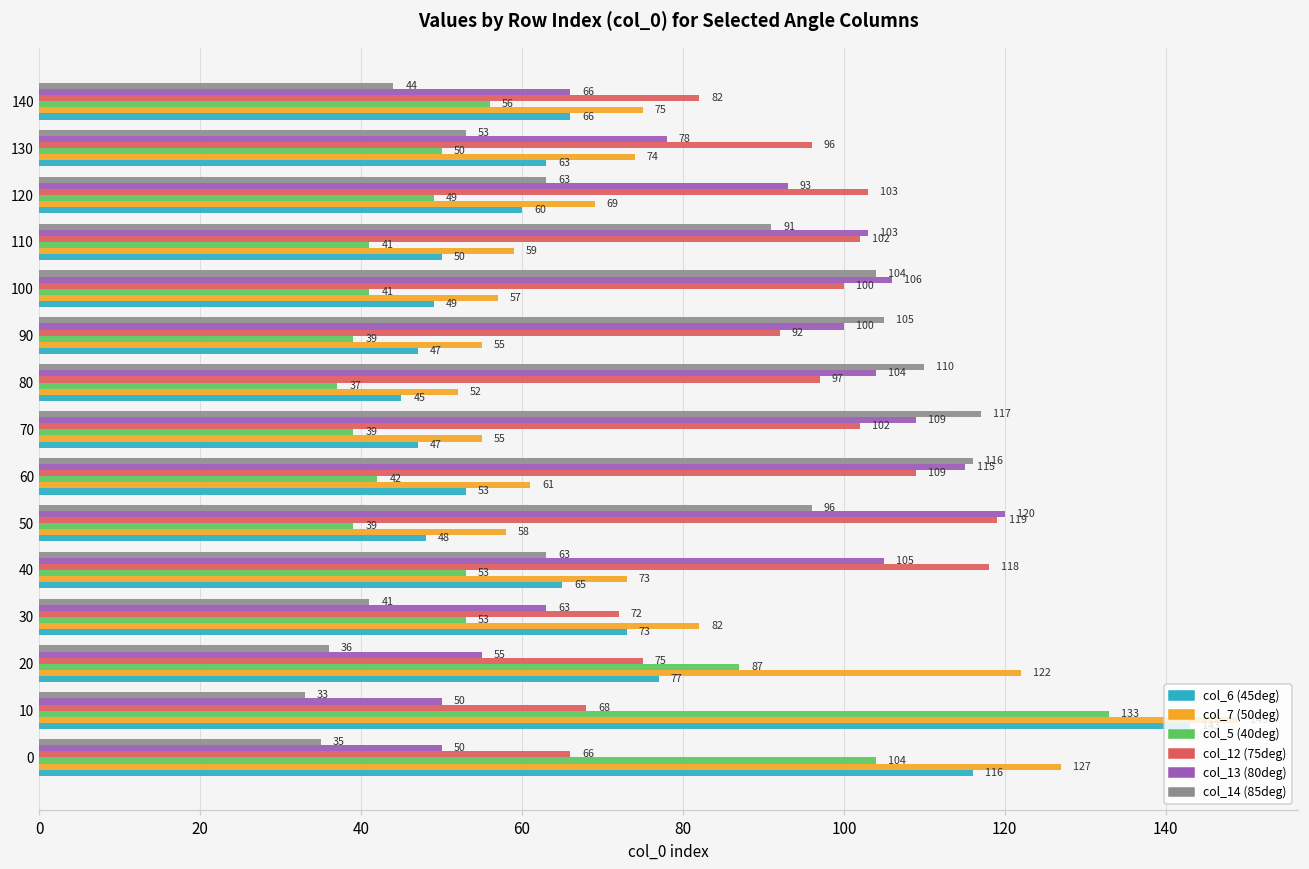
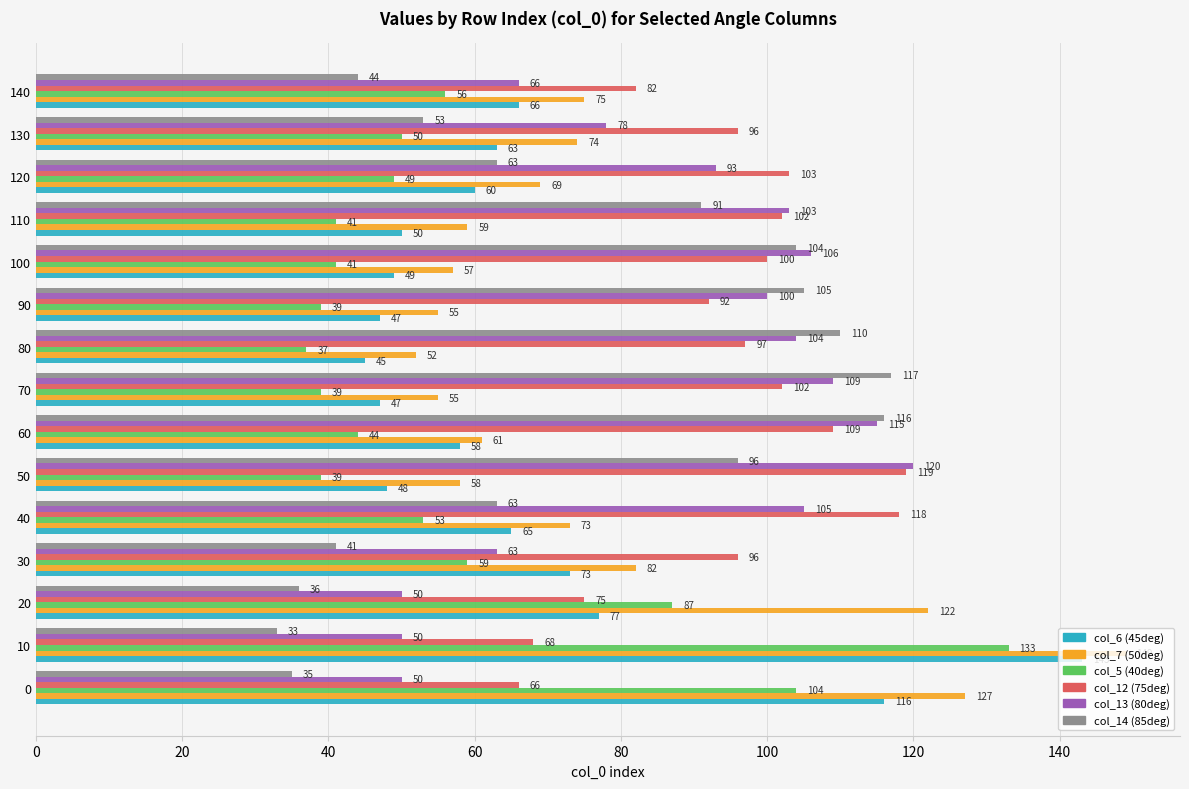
  {
    "col_6 (45deg)": {
      "140": 66,
      "130": 63,
      "120": 60,
      "110": 50,
      "100": 49,
      "90": 47,
      "80": 45,
      "70": 47,
-     "60": 53,
+     "60": 58,
      "50": 48,
      "40": 65,
      "30": 73,
      "20": 77,
      "0": 116
    },
    "col_7 (50deg)": {
      "140": 75,
      "130": 74,
      "120": 69,
      "110": 59,
      "100": 57,
      "90": 55,
      "80": 52,
      "70": 55,
      "60": 61,
      "50": 58,
      "40": 73,
      "30": 82,
      "20": 122,
      "0": 127
    },
    "col_5 (40deg)": {
      "140": 56,
      "130": 50,
      "120": 49,
      "110": 41,
      "100": 41,
      "90": 39,
      "80": 37,
      "70": 39,
-     "60": 42,
+     "60": 44,
      "50": 39,
      "40": 53,
-     "30": 53,
+     "30": 59,
      "20": 87,
      "10": 133,
      "0": 104
    },
    "col_12 (75deg)": {
      "140": 82,
      "130": 96,
      "120": 103,
      "100": 100,
      "90": 92,
      "80": 97,
      "70": 102,
      "60": 109,
      "40": 118,
-     "30": 72,
+     "30": 96,
      "20": 75,
      "10": 68,
      "0": 66
    },
    "col_13 (80deg)": {
      "140": 66,
      "130": 78,
      "120": 93,
      "100": 106,
      "90": 100,
      "80": 104,
      "70": 109,
      "40": 105,
      "30": 63,
-     "20": 55,
+     "20": 50,
      "10": 50,
      "0": 50
    },
    "col_14 (85deg)": {
      "140": 44,
      "130": 53,
      "120": 63,
      "110": 91,
      "100": 104,
      "90": 105,
      "80": 110,
      "70": 117,
      "50": 96,
      "40": 63,
      "30": 41,
      "20": 36,
      "10": 33,
      "0": 35
    }
  }
